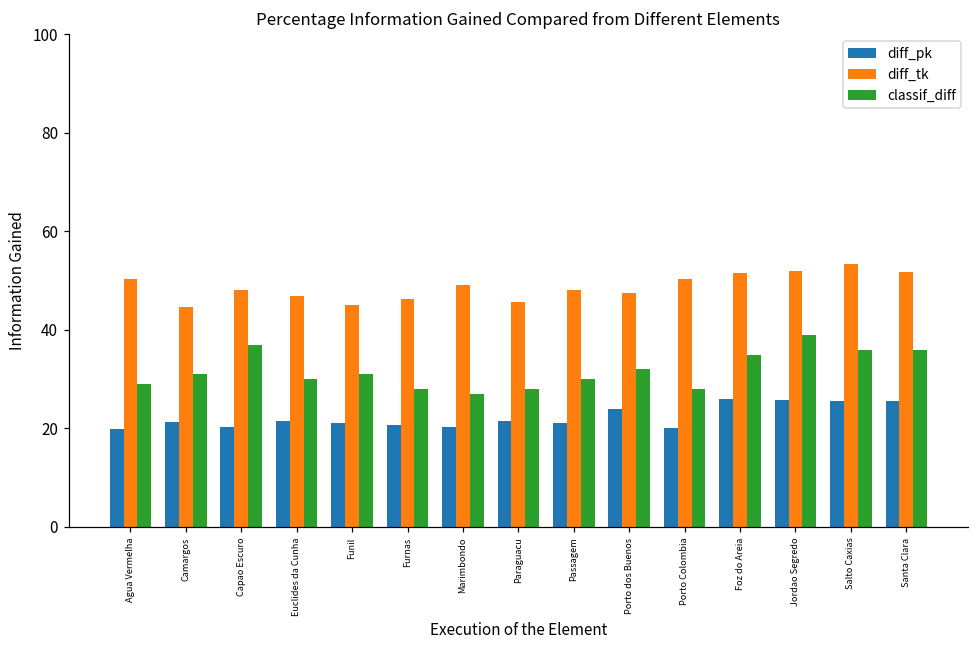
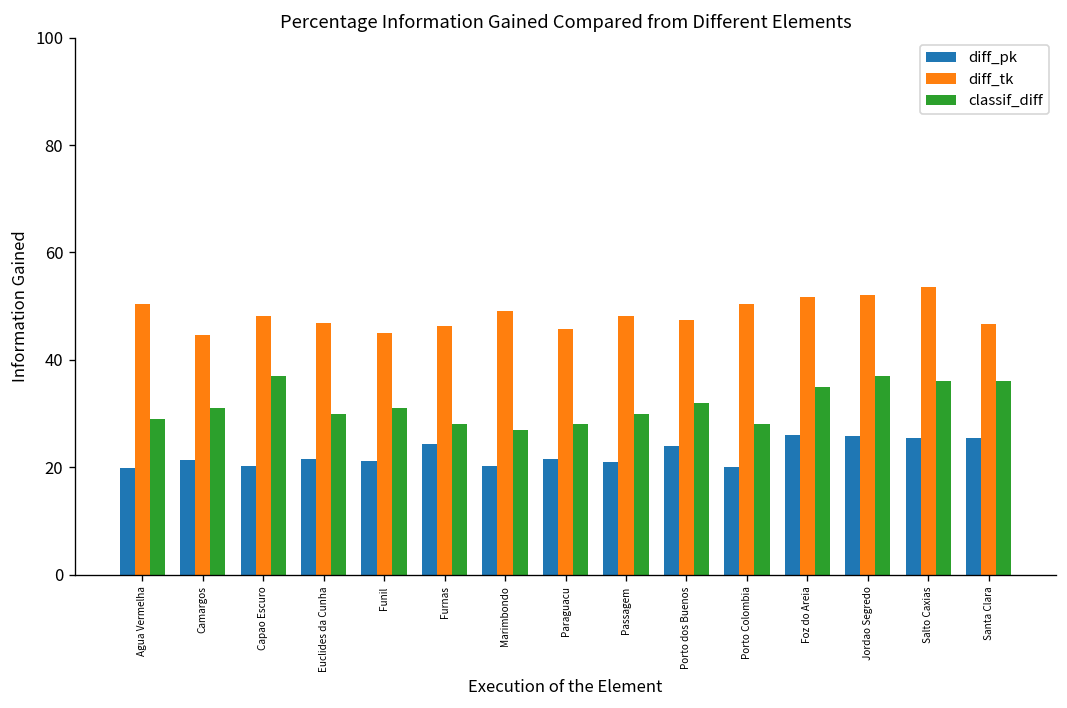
  {
    "diff_pk": {
      "Agua Vermelha": 20,
      "Camargos": 21,
      "Capao Escuro": 20,
      "Euclides da Cunha": 22,
      "Funil": 21,
-     "Furnas": 21,
+     "Furnas": 24,
      "Marimbondo": 20,
      "Paraguacu": 22,
      "Passagem": 21,
      "Porto dos Buenos": 24,
      "Porto Colombia": 20,
      "Foz do Areia": 26,
      "Jordao Segredo": 26,
      "Salto Caxias": 26,
      "Santa Clara": 25
    },
    "diff_tk": {
      "Agua Vermelha": 50,
      "Camargos": 45,
      "Capao Escuro": 48,
      "Euclides da Cunha": 47,
      "Funil": 45,
      "Furnas": 46,
      "Marimbondo": 49,
      "Paraguacu": 46,
      "Passagem": 48,
      "Porto dos Buenos": 48,
      "Porto Colombia": 50,
      "Foz do Areia": 52,
      "Jordao Segredo": 52,
      "Salto Caxias": 53,
-     "Santa Clara": 52
+     "Santa Clara": 47
    },
    "classif_diff": {
      "Agua Vermelha": 29,
      "Camargos": 31,
      "Capao Escuro": 37,
      "Euclides da Cunha": 30,
      "Funil": 31,
      "Furnas": 28,
      "Marimbondo": 27,
      "Paraguacu": 28,
      "Passagem": 30,
      "Porto dos Buenos": 32,
      "Porto Colombia": 28,
      "Foz do Areia": 35,
-     "Jordao Segredo": 39,
+     "Jordao Segredo": 37,
      "Salto Caxias": 36,
      "Santa Clara": 36
    }
  }
